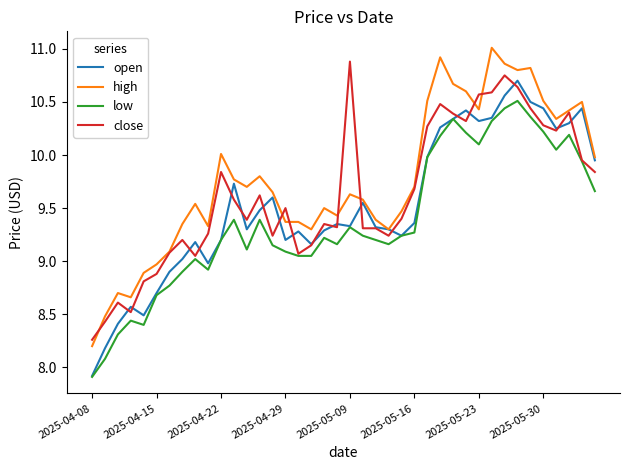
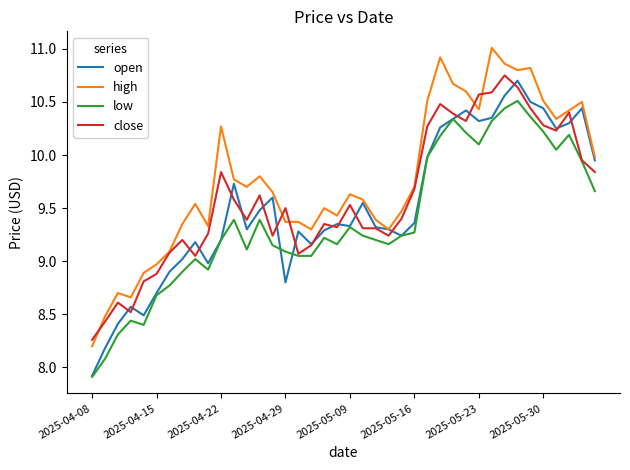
  {
    "open": {
-     "2025-04-29": 9.2,
+     "2025-04-29": 8.8,
      "2025-05-16": 9.36,
      "2025-05-23": 10.3,
      "2025-05-30": 10.44
    },
    "high": {
      "2025-04-08": 8.20,
      "2025-04-15": 8.97,
-     "2025-04-22": 10.01,
+     "2025-04-22": 10.27,
      "2025-04-29": 9.37,
      "2025-05-09": 9.63,
      "2025-05-23": 10.43,
      "2025-05-30": 10.51
    },
    "low": {
      "2025-04-29": 9.09,
      "2025-05-16": 9.27,
      "2025-05-23": 10.10,
      "2025-05-30": 10.22
    },
    "close": {
      "2025-04-08": 8.26,
      "2025-04-15": 8.88,
      "2025-04-22": 9.84,
      "2025-04-29": 9.50,
-     "2025-05-09": 10.88,
+     "2025-05-09": 9.53,
      "2025-05-23": 10.57,
      "2025-05-30": 10.28
    }
  }
